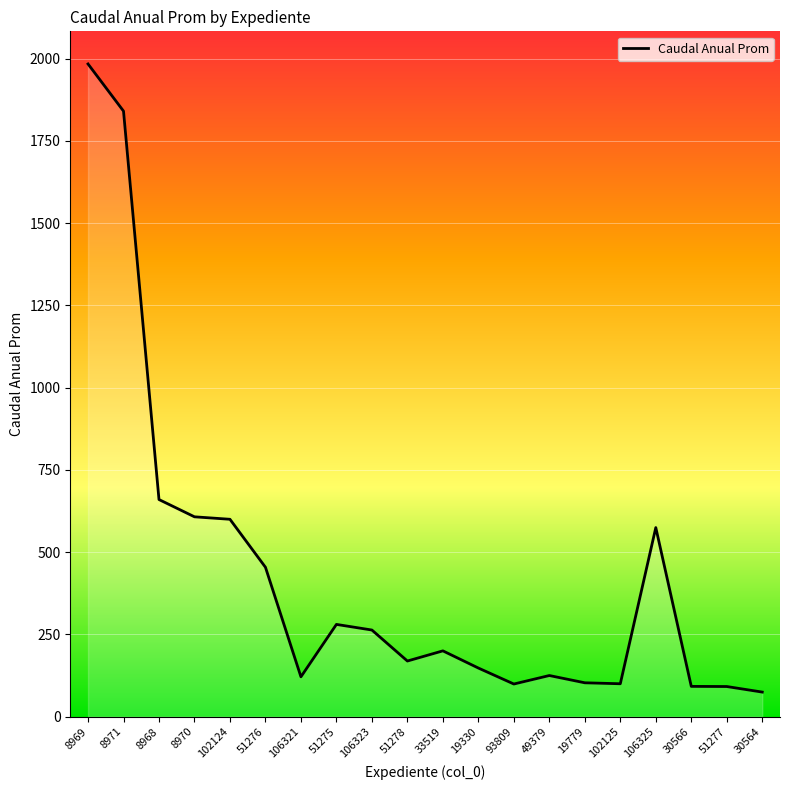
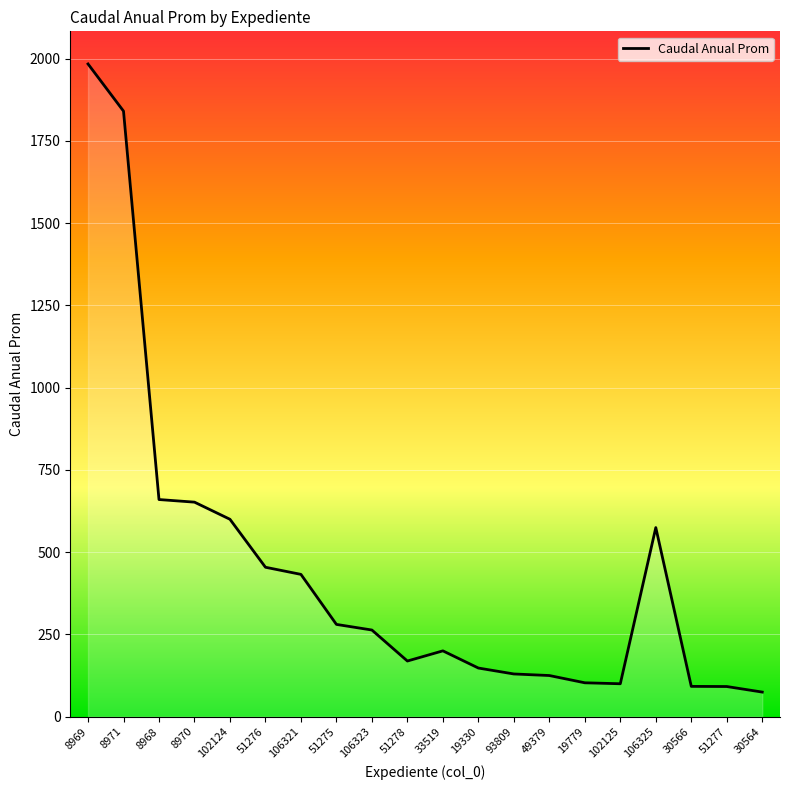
  {
    "8969": 1980,
    "8971": 1840,
    "8968": 660,
-   "8970": 610,
+   "8970": 650,
    "102124": 600,
    "51276": 450,
-   "106321": 120,
+   "106321": 430,
    "51275": 280,
    "106323": 260,
    "51278": 170,
    "33519": 200,
    "19330": 150,
-   "93809": 100,
+   "93809": 130,
    "49379": 130,
    "19779": 100,
    "102125": 100,
    "106325": 570,
    "30566": 90,
    "51277": 90,
    "30564": 70
  }
